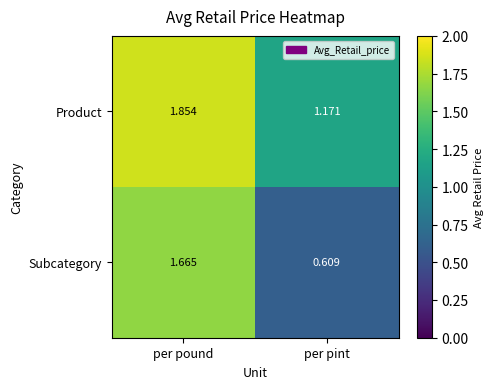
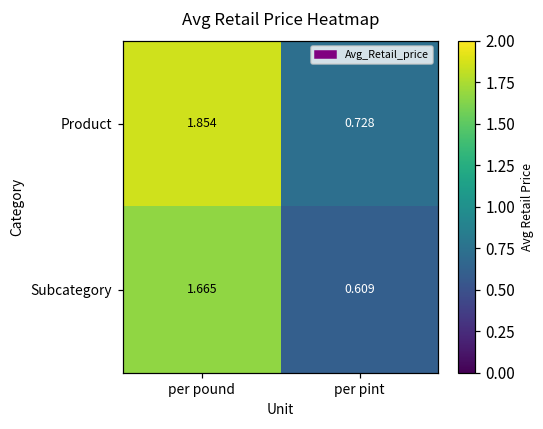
  {
    "Product": {
      "per pound": 1.854,
-     "per pint": 1.171
+     "per pint": 0.728
    },
    "Subcategory": {
      "per pound": 1.665,
      "per pint": 0.609
    }
  }
